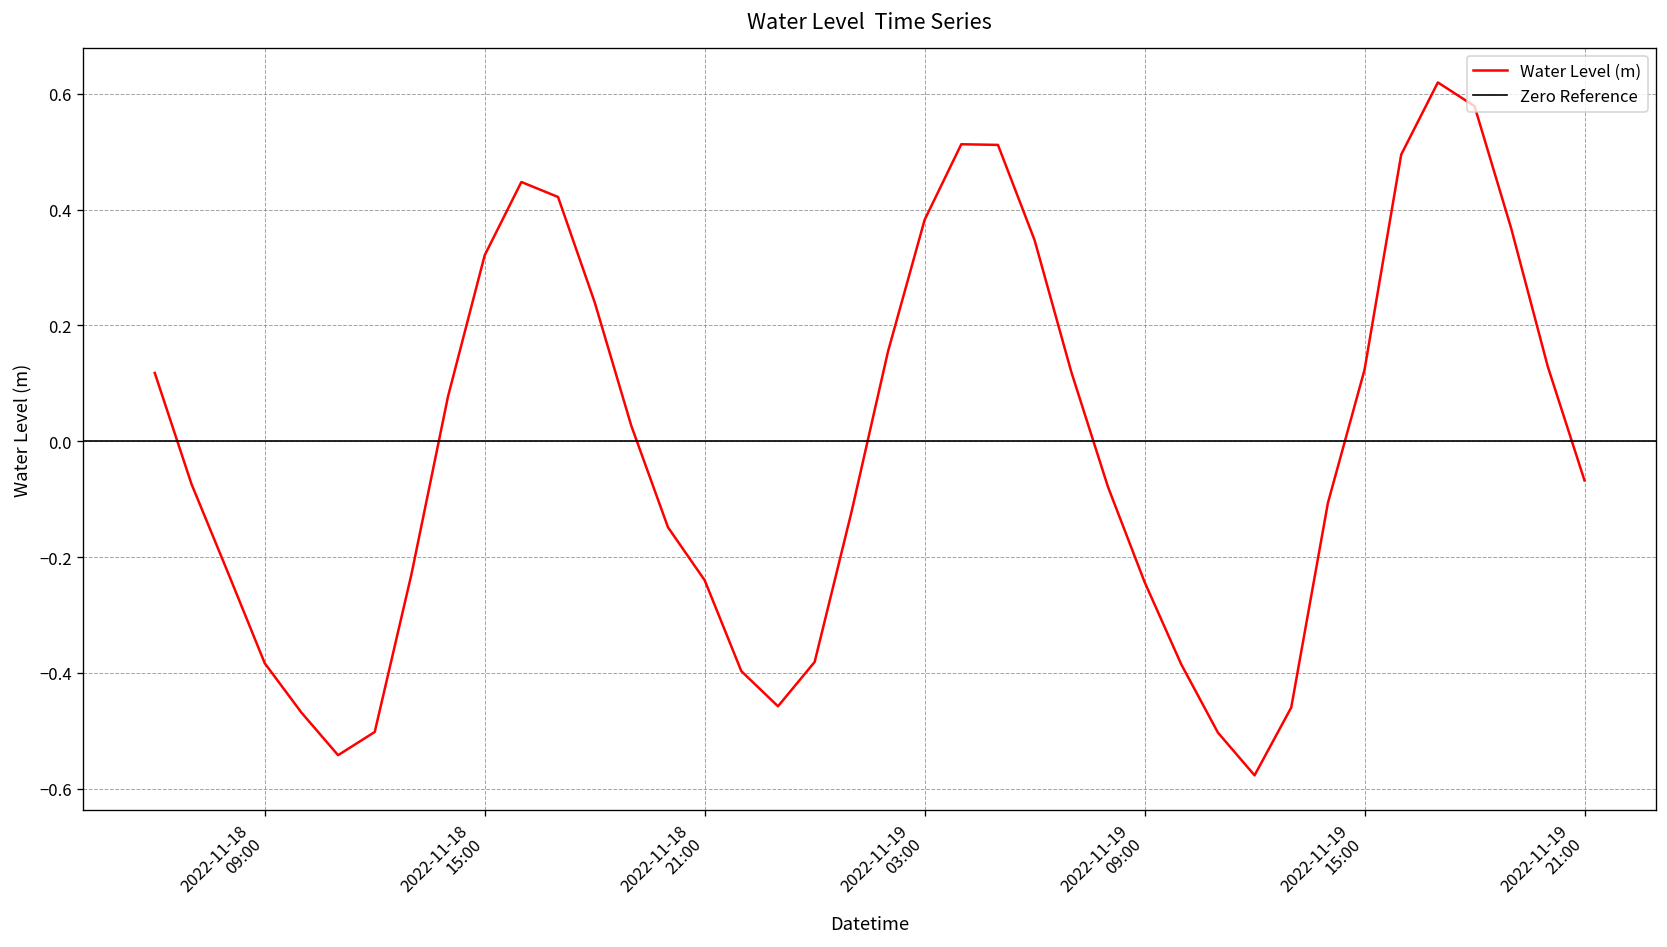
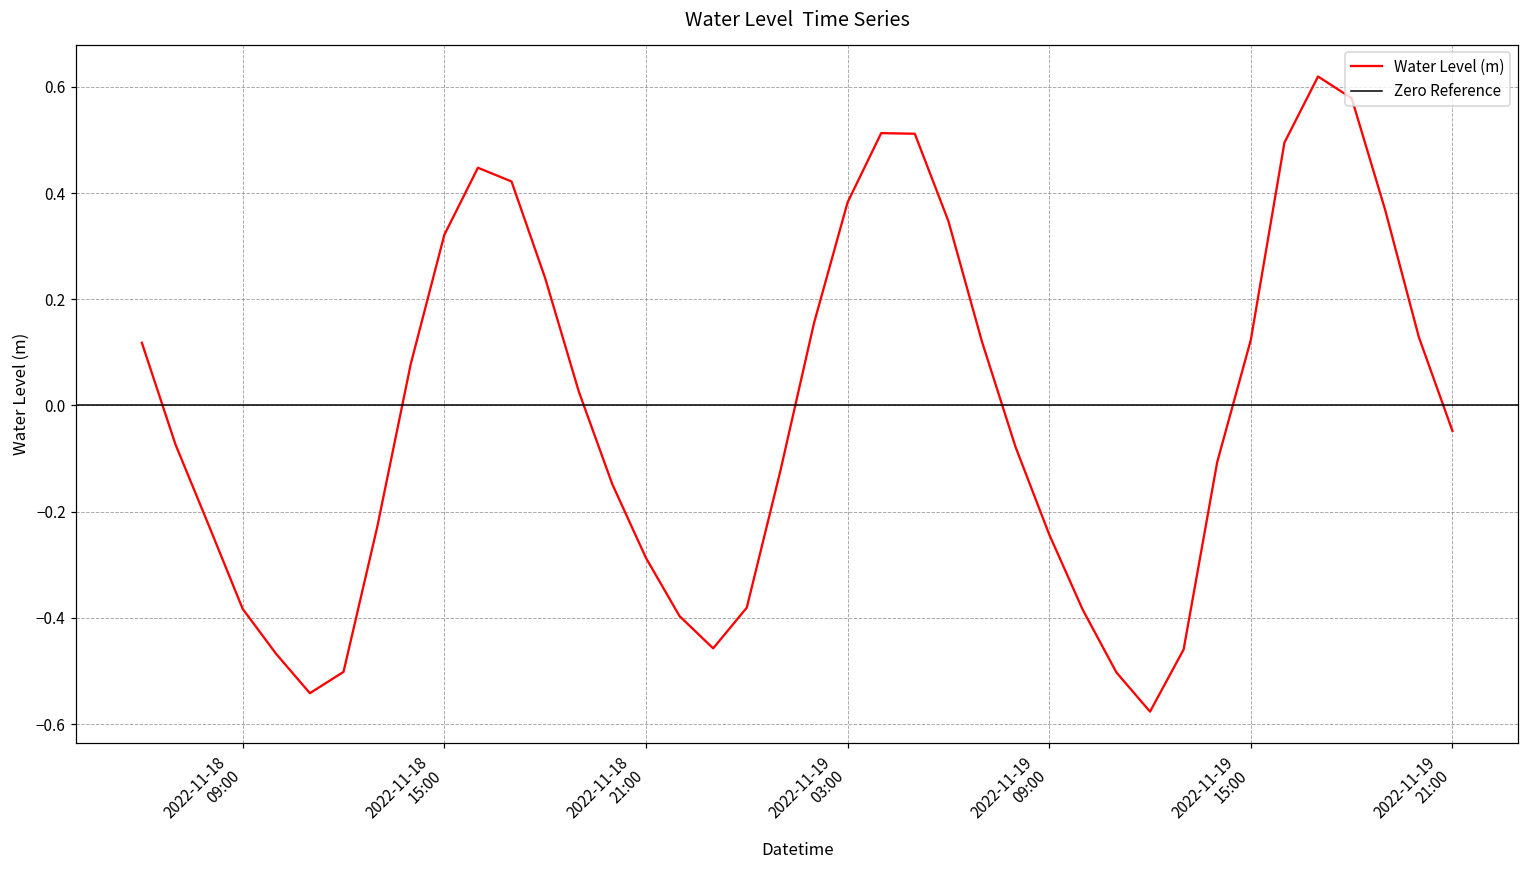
  {
    "2022-11-18 09:00": -0.38,
    "2022-11-18 15:00": 0.32,
-   "2022-11-18 21:00": -0.24,
+   "2022-11-18 21:00": -0.29,
    "2022-11-19 03:00": 0.38,
    "2022-11-19 09:00": -0.24,
    "2022-11-19 15:00": 0.12,
-   "2022-11-19 21:00": -0.07
+   "2022-11-19 21:00": -0.05
  }
